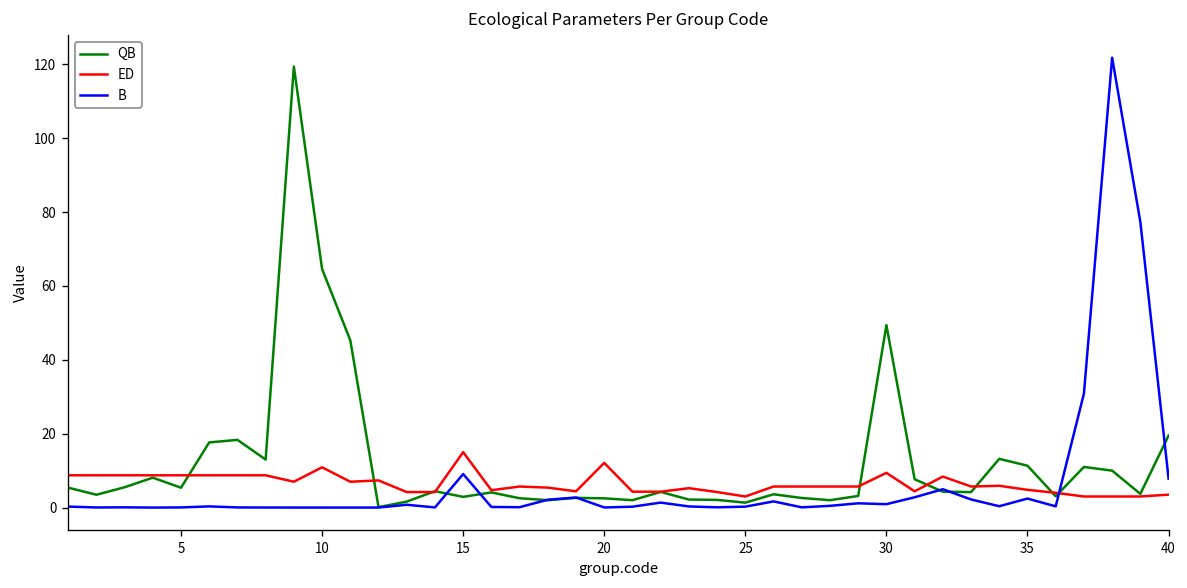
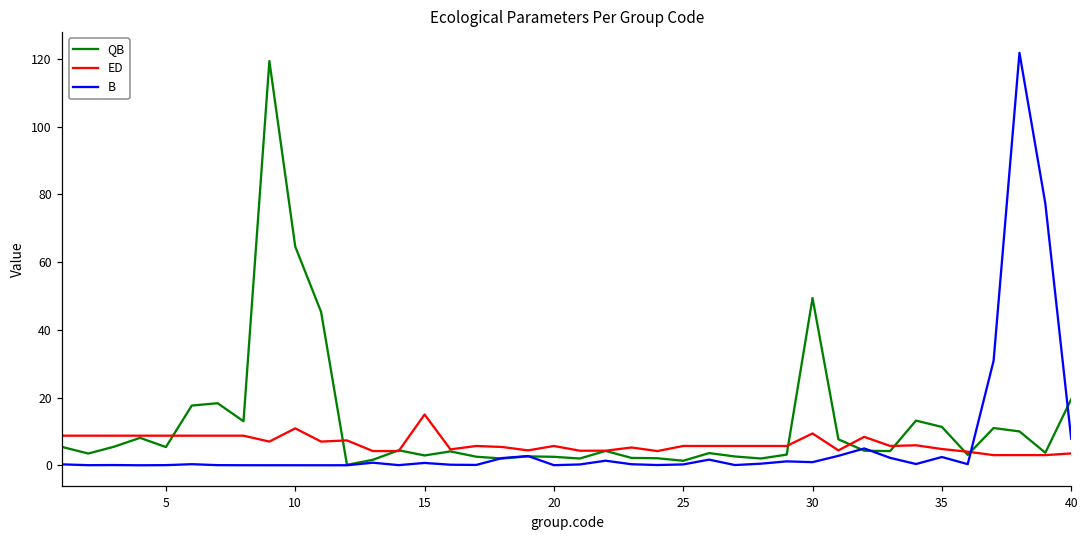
  {
    "QB": {
      "5": 5,
      "10": 65,
      "15": 3,
      "20": 3,
      "25": 1,
      "30": 49,
      "35": 11,
      "40": 20
    },
    "ED": {
      "5": 9,
      "10": 11,
      "15": 15,
-     "20": 12,
-     "25": 3,
+     "20": 6,
+     "25": 6,
      "30": 9,
      "35": 5,
      "40": 4
    },
    "B": {
      "5": 0,
      "10": 0,
-     "15": 9,
+     "15": 1,
      "20": 0,
      "25": 0,
      "30": 1,
      "35": 2,
      "40": 8
    }
  }
